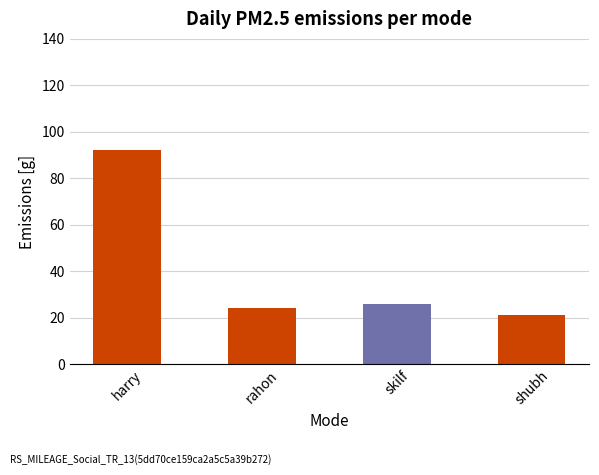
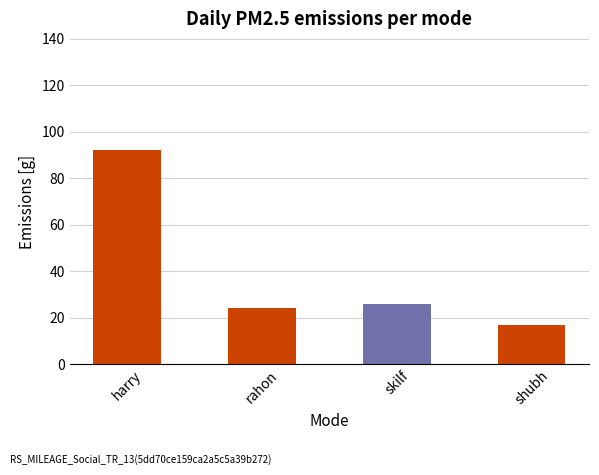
  {
    "harry": 92,
    "rahon": 24,
    "skilf": 26,
-   "shubh": 21
+   "shubh": 17
  }
